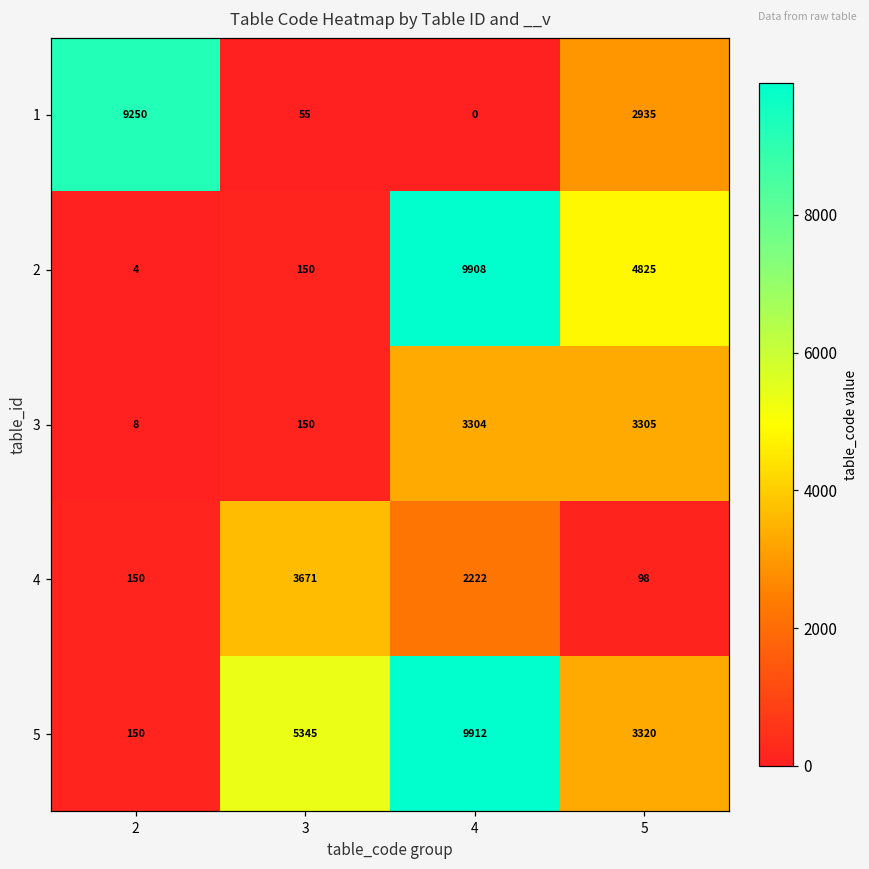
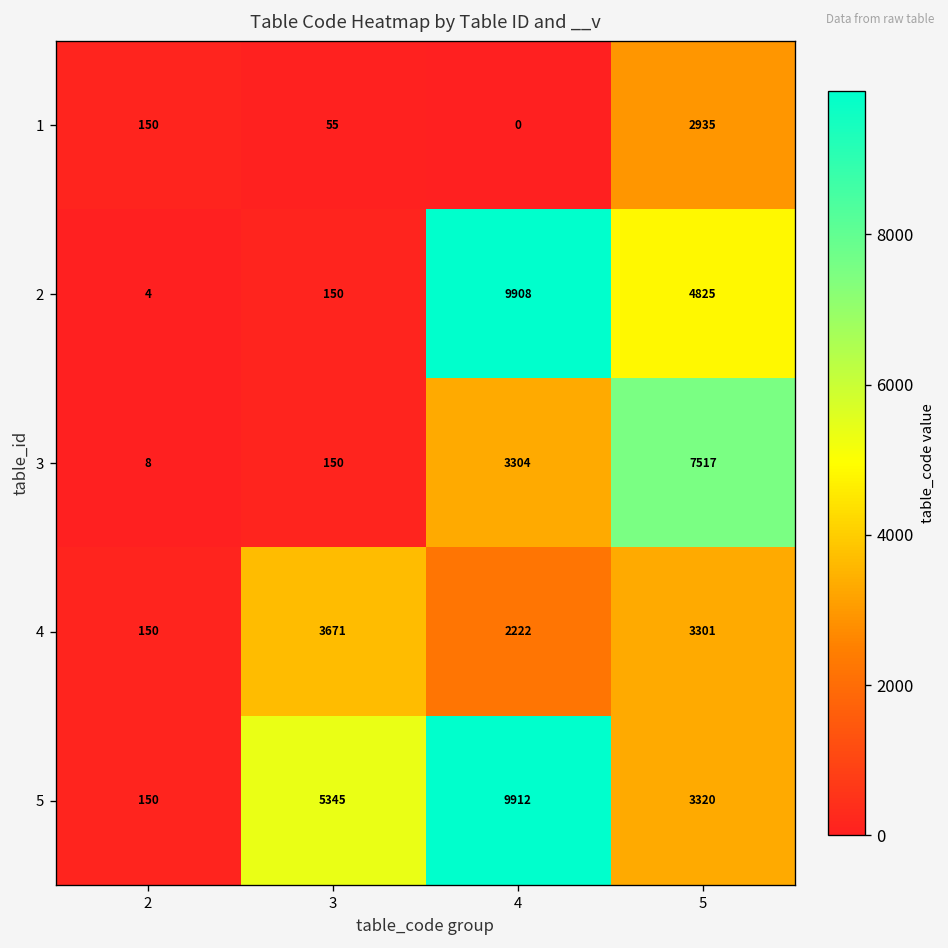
  {
    "1": {
-     "2": 9250,
+     "2": 150,
      "3": 55,
      "4": 0,
      "5": 2935
    },
    "2": {
      "2": 4,
      "3": 150,
      "4": 9908,
      "5": 4825
    },
    "3": {
      "2": 8,
      "3": 150,
      "4": 3304,
-     "5": 3305
+     "5": 7517
    },
    "4": {
      "2": 150,
      "3": 3671,
      "4": 2222,
-     "5": 98
+     "5": 3301
    },
    "5": {
      "2": 150,
      "3": 5345,
      "4": 9912,
      "5": 3320
    }
  }
